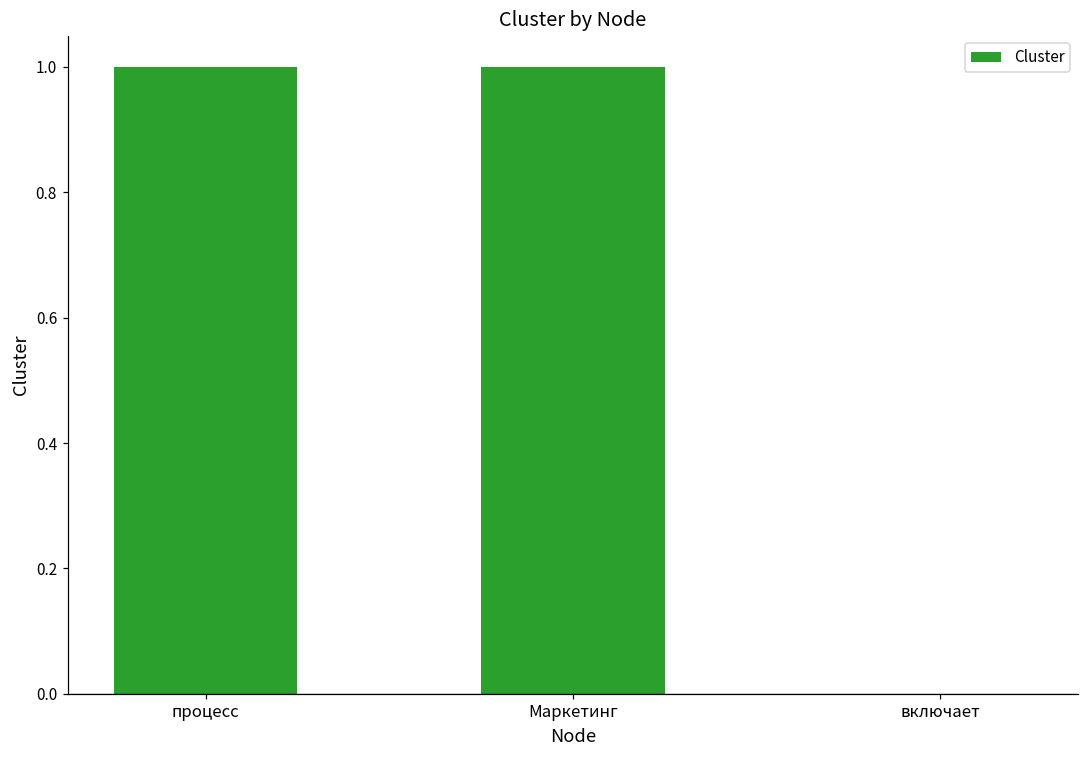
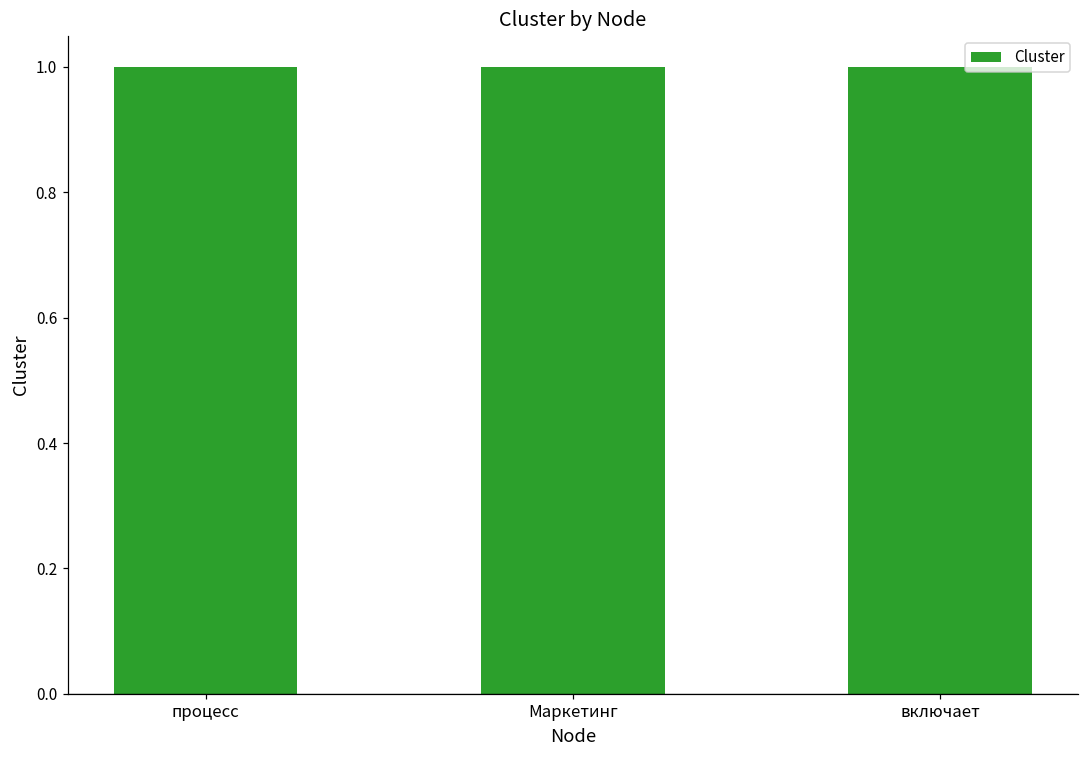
  {
    "процесс": 1,
    "Маркетинг": 1,
-   "включает": 0
+   "включает": 1
  }
